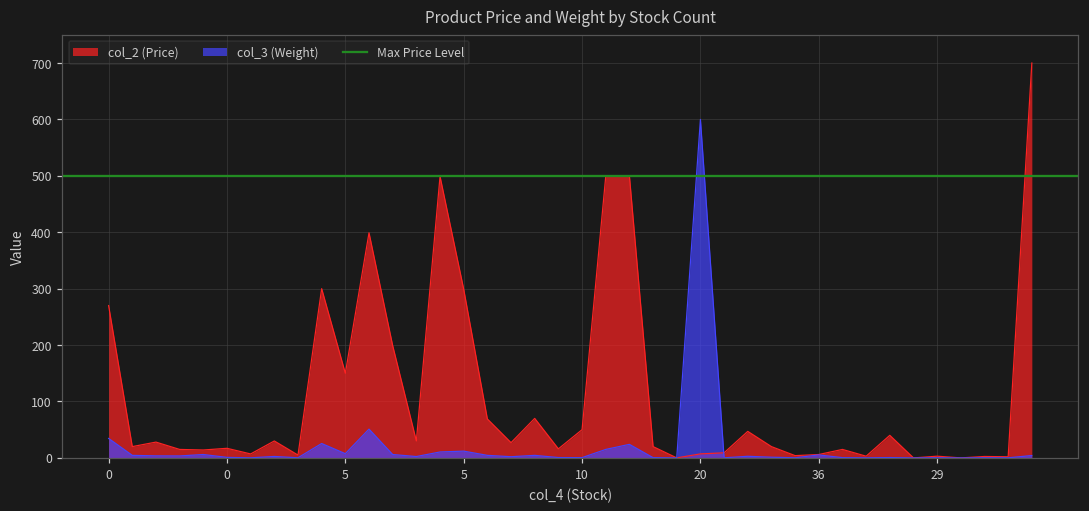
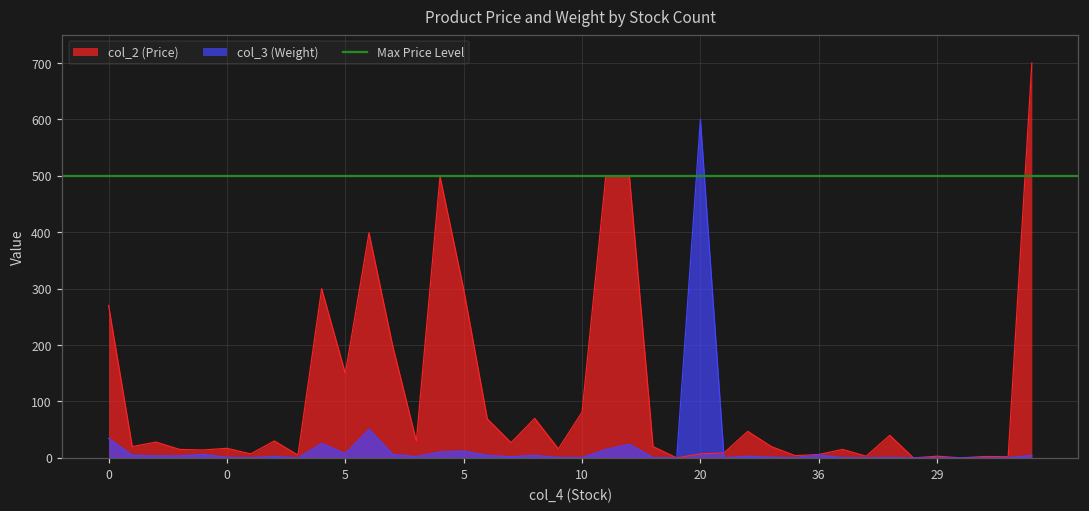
  {
    "col_2 (Price)": {
-     "10": 50,
+     "10": 80,
      "20": 10
    },
    "col_3 (Weight)": {
      "10": 0,
      "20": 600
    }
  }
